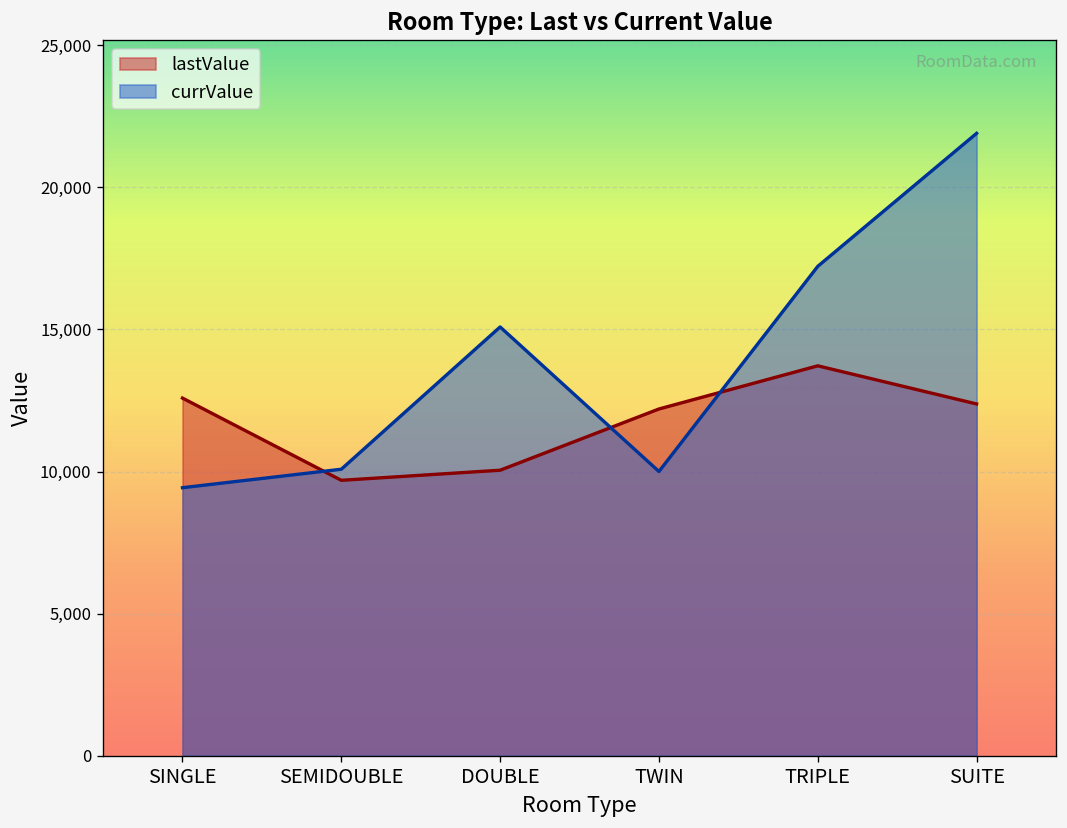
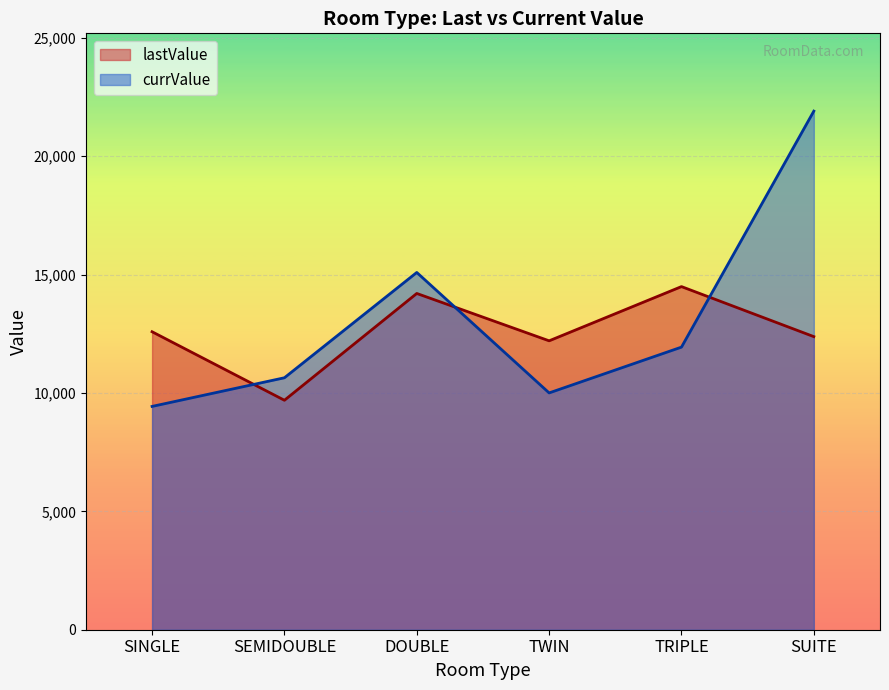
  {
    "lastValue": {
      "SINGLE": "12,600",
      "SEMIDOUBLE": "9,700",
-     "DOUBLE": "10,000",
+     "DOUBLE": "14,200",
      "TWIN": "12,200",
-     "TRIPLE": "13,700",
+     "TRIPLE": "14,500",
      "SUITE": "12,400"
    },
    "currValue": {
      "SINGLE": "9,400",
-     "SEMIDOUBLE": "10,100",
+     "SEMIDOUBLE": "10,600",
      "DOUBLE": "15,100",
      "TWIN": "10,000",
-     "TRIPLE": "17,200",
+     "TRIPLE": "11,900",
      "SUITE": "21,900"
    }
  }
